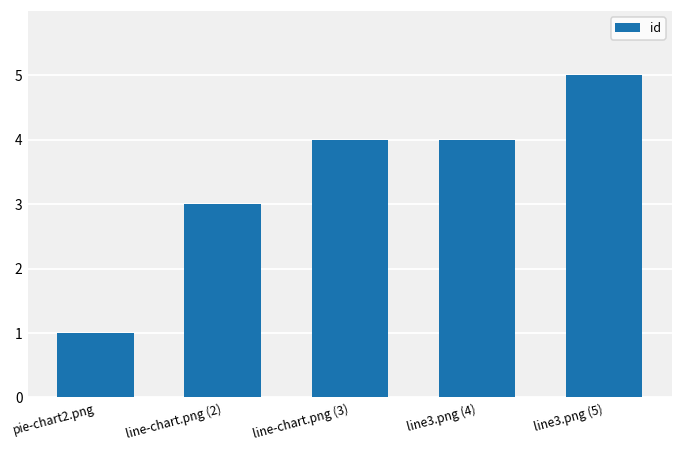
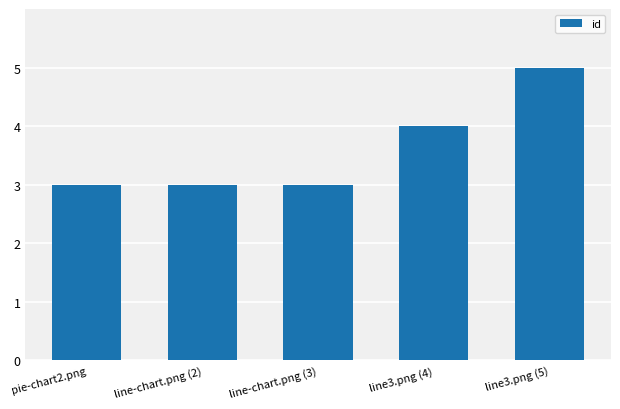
  {
-   "pie-chart2.png": 1,
+   "pie-chart2.png": 3,
    "line-chart.png (2)": 3,
-   "line-chart.png (3)": 4,
+   "line-chart.png (3)": 3,
    "line3.png (4)": 4,
    "line3.png (5)": 5
  }
